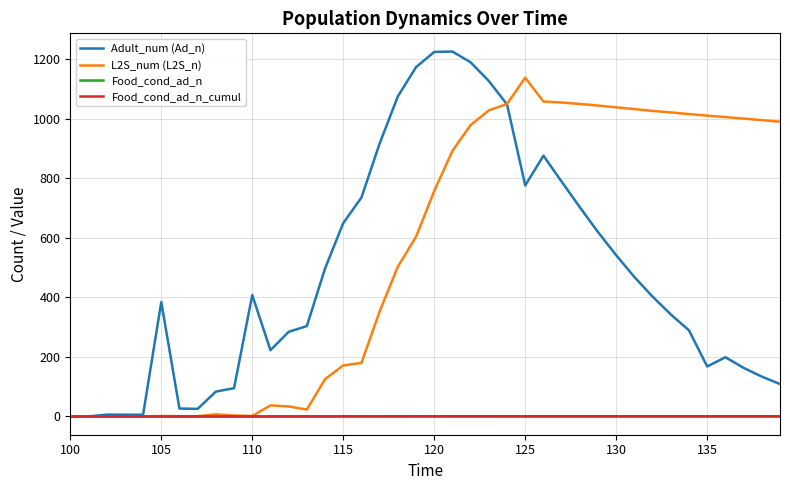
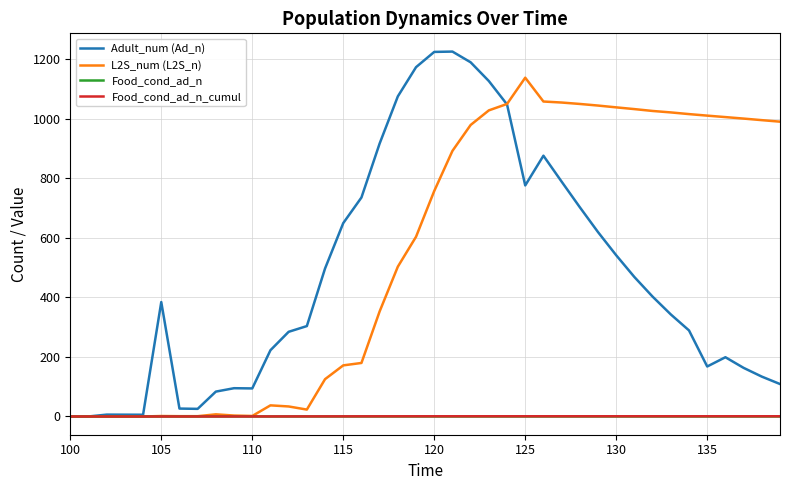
  {
    "Adult_num (Ad_n)": {
      "105": 380,
-     "110": 410,
+     "110": 90,
      "115": 650,
      "120": 1220,
      "125": 780,
      "130": 540,
      "135": 170
    },
    "L2S_num (L2S_n)": {
      "115": 170,
      "120": 760,
      "125": 1140,
      "130": 1040,
      "135": 1010
    },
    "Food_cond_ad_n_cumul": {
      "115": 0,
      "120": 0,
      "125": 0,
      "130": 0,
      "135": 0
    }
  }
